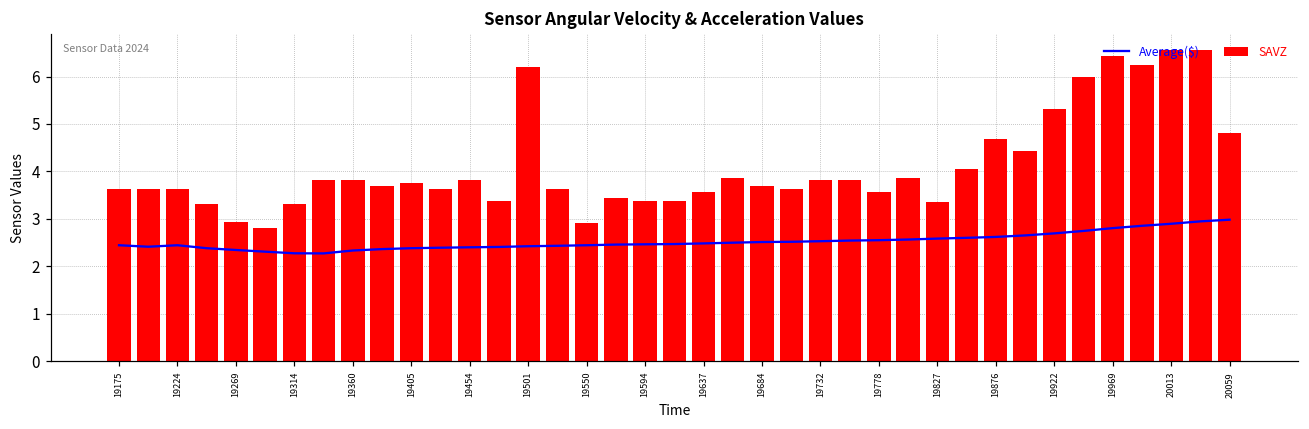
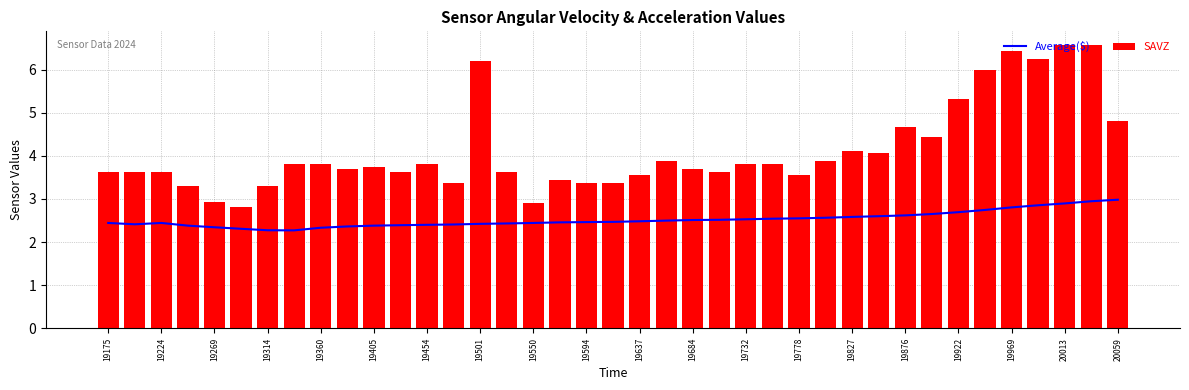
  {
    "Average($)": {
      "19175": 2.4,
      "19224": 2.4,
      "19269": 2.3,
      "19314": 2.3,
      "19360": 2.3,
      "19405": 2.4,
      "19454": 2.4,
      "19501": 2.4,
      "19550": 2.4,
      "19594": 2.5,
      "19637": 2.5,
      "19684": 2.5,
      "19732": 2.5,
      "19778": 2.6,
      "19827": 2.6,
      "19876": 2.6,
      "19922": 2.7,
      "19969": 2.8,
      "20013": 2.9,
      "20059": 3.0
    },
    "SAVZ": {
      "19175": 3.6,
      "19224": 3.6,
      "19269": 2.9,
      "19314": 3.3,
      "19360": 3.8,
      "19405": 3.7,
      "19454": 3.8,
      "19501": 6.2,
      "19550": 2.9,
      "19594": 3.4,
      "19637": 3.6,
      "19684": 3.7,
      "19732": 3.8,
      "19778": 3.6,
-     "19827": 3.4,
+     "19827": 4.1,
      "19876": 4.7,
      "19922": 5.3,
      "19969": 6.4,
      "20013": 6.6,
      "20059": 4.8
    }
  }
